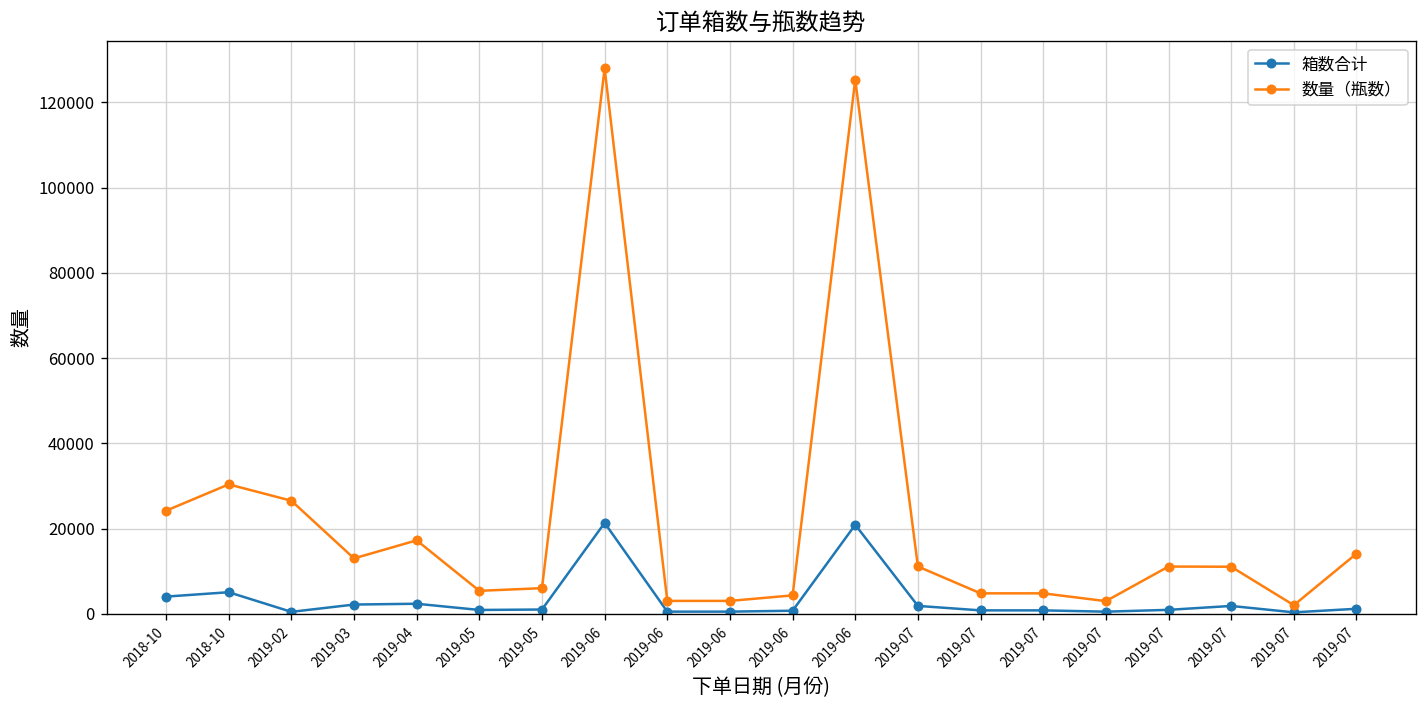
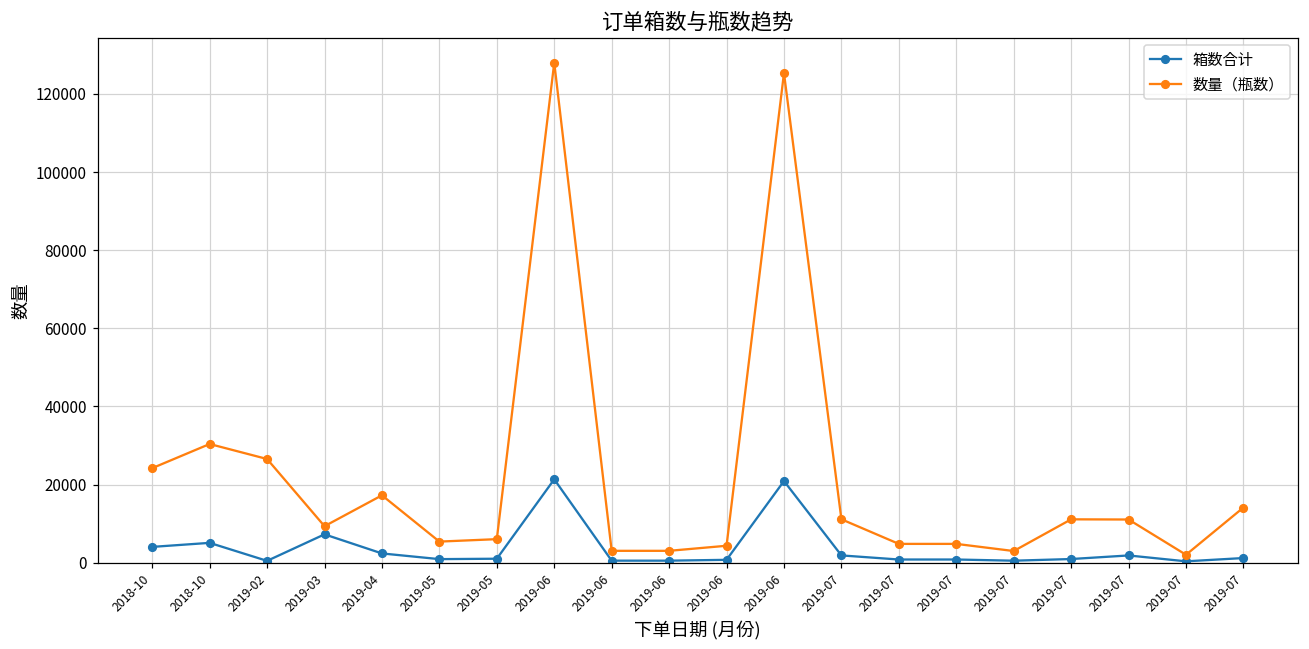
  {
    "箱数合计": {
      "2019-02": 0,
-     "2019-03": 2000,
+     "2019-03": 7000,
      "2019-04": 2000
    },
    "数量（瓶数）": {
      "2019-02": 27000,
-     "2019-03": 13000,
+     "2019-03": 9000,
      "2019-04": 17000
    }
  }
